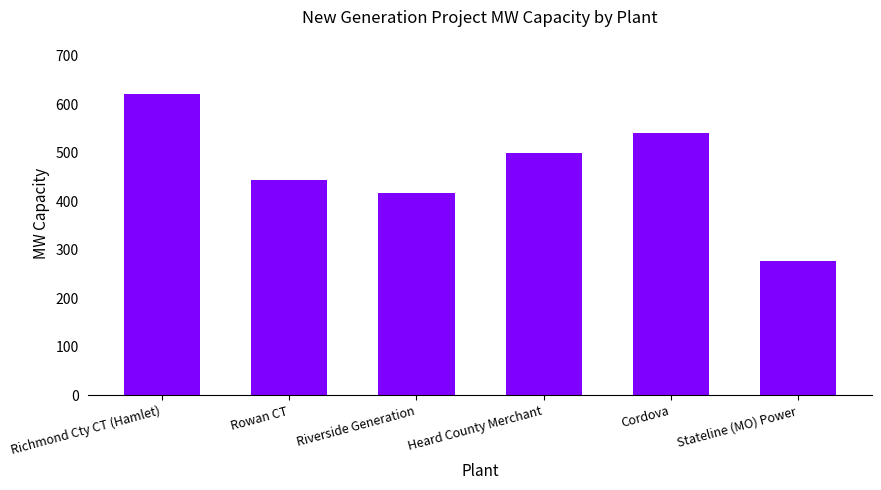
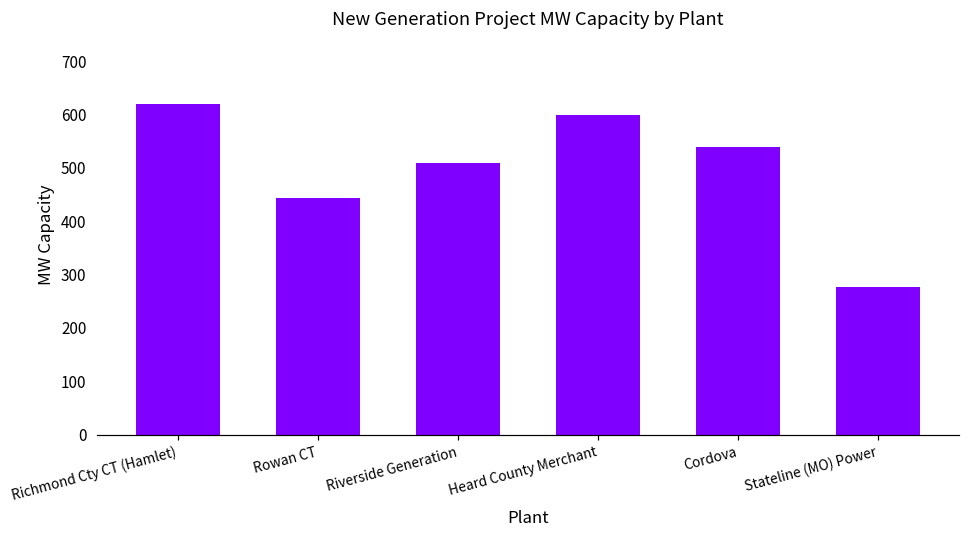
  {
    "Richmond Cty CT (Hamlet)": 620,
    "Rowan CT": 440,
-   "Riverside Generation": 420,
-   "Heard County Merchant": 500,
+   "Riverside Generation": 510,
+   "Heard County Merchant": 600,
    "Cordova": 540,
    "Stateline (MO) Power": 280
  }
